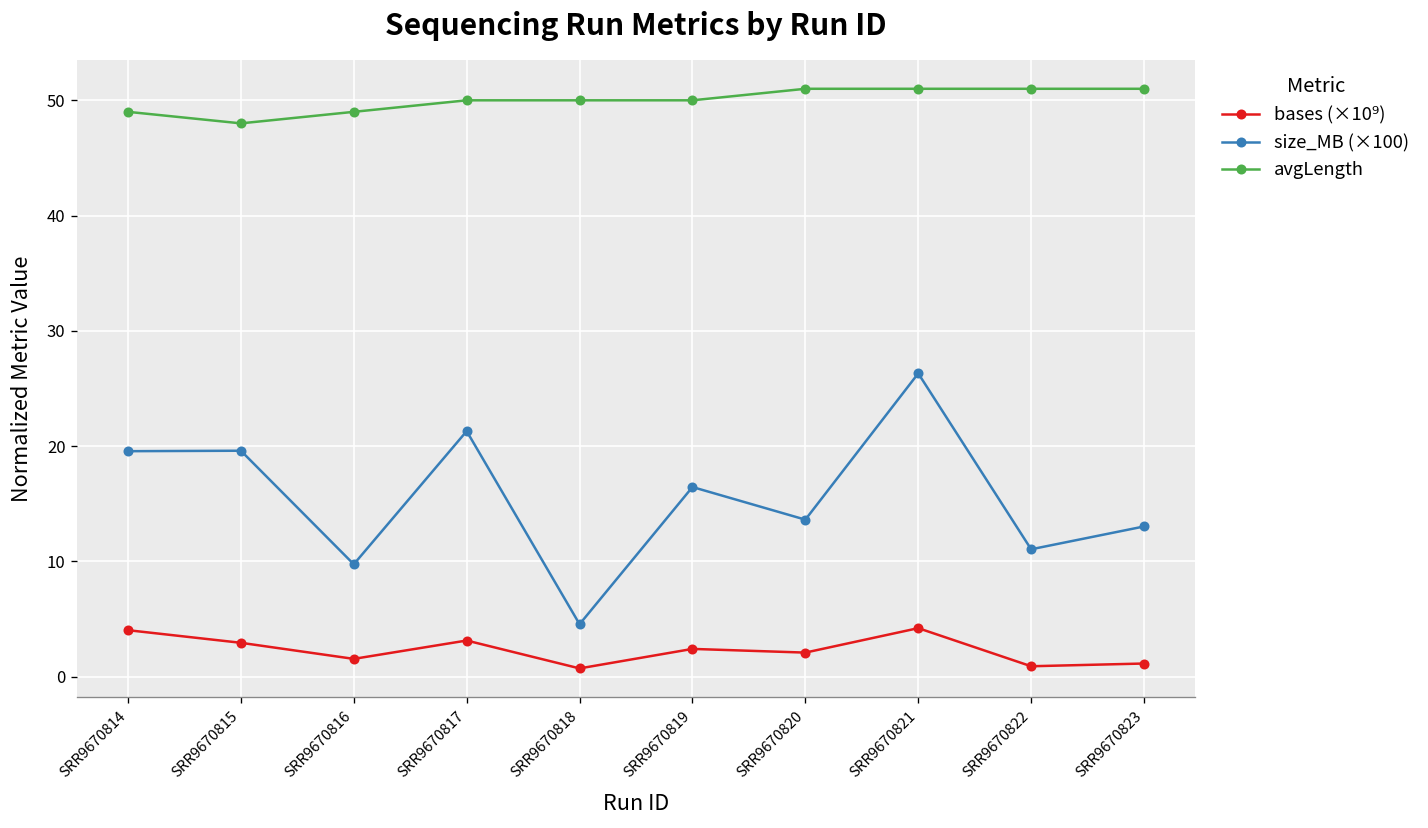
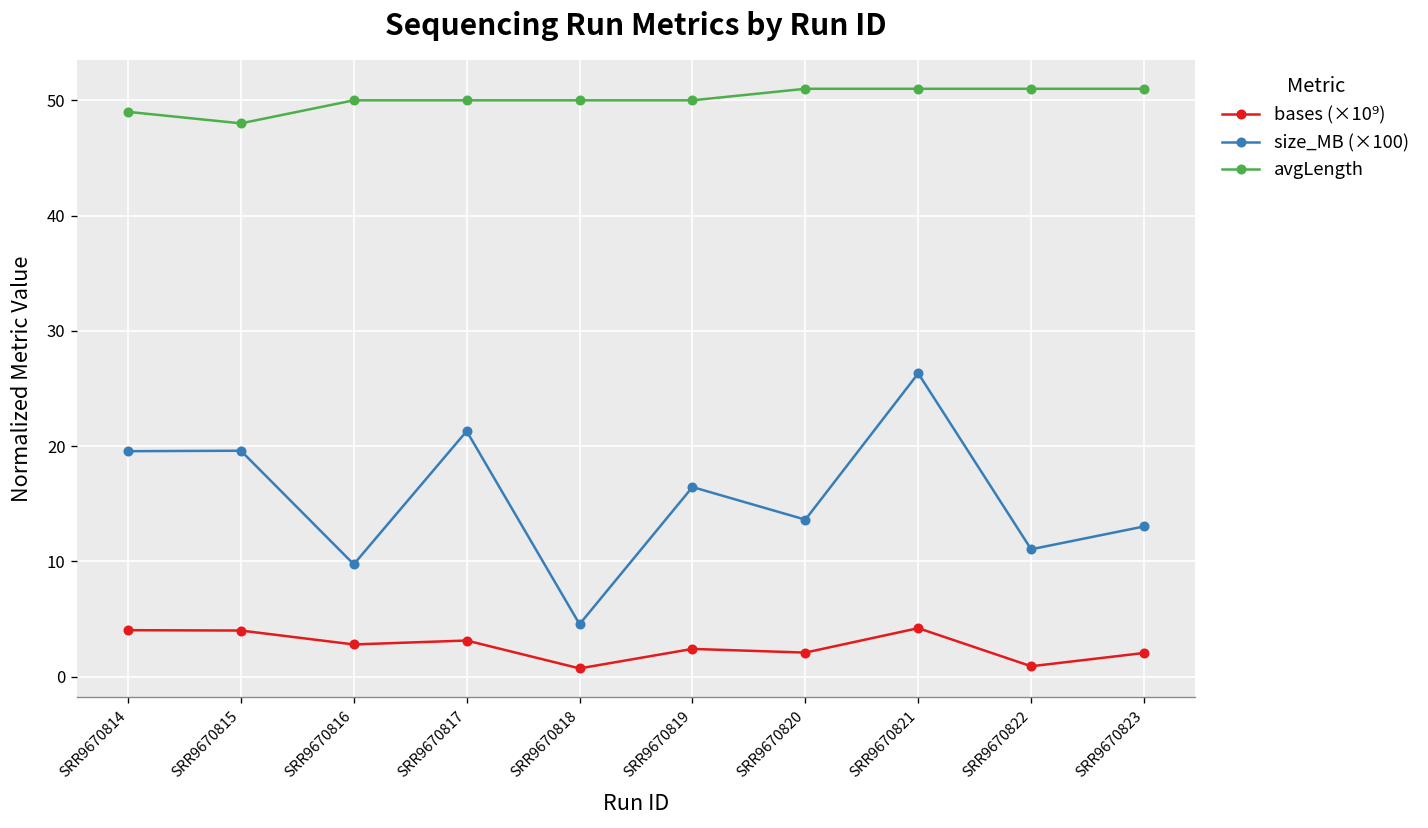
  {
    "bases (×10⁹)": {
      "SRR9670814": 4,
-     "SRR9670815": 3,
-     "SRR9670816": 2,
+     "SRR9670815": 4,
+     "SRR9670816": 3,
      "SRR9670817": 3,
      "SRR9670818": 1,
      "SRR9670819": 2,
      "SRR9670820": 2,
      "SRR9670821": 4,
      "SRR9670822": 1,
-     "SRR9670823": 1
+     "SRR9670823": 2
    },
    "size_MB (×100)": {
      "SRR9670814": 20,
      "SRR9670815": 20,
      "SRR9670816": 10,
      "SRR9670817": 21,
      "SRR9670818": 5,
      "SRR9670819": 16,
      "SRR9670820": 14,
      "SRR9670821": 26,
      "SRR9670822": 11,
      "SRR9670823": 13
    },
    "avgLength": {
      "SRR9670814": 49,
      "SRR9670815": 48,
-     "SRR9670816": 49,
+     "SRR9670816": 50,
      "SRR9670817": 50,
      "SRR9670818": 50,
      "SRR9670819": 50,
      "SRR9670820": 51,
      "SRR9670821": 51,
      "SRR9670822": 51,
      "SRR9670823": 51
    }
  }
